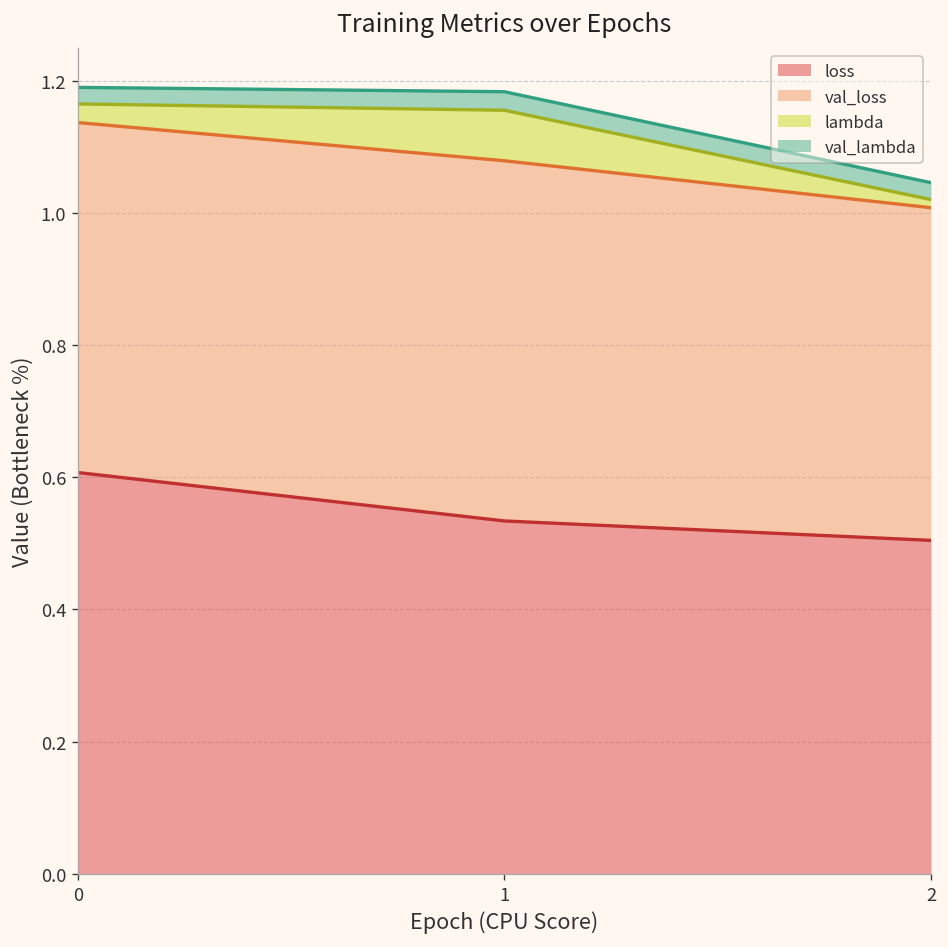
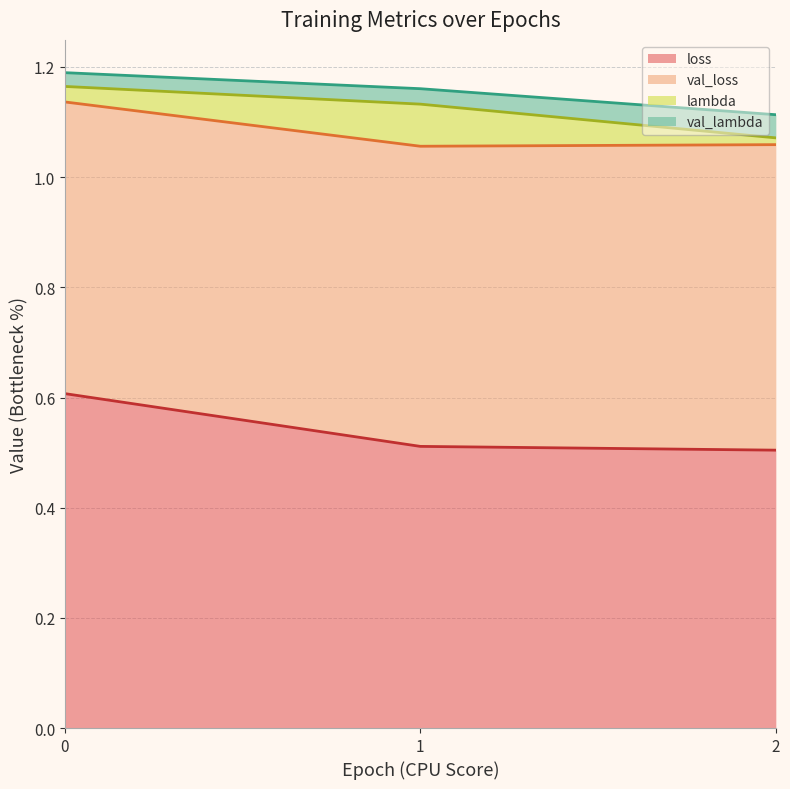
  {
    "loss": {
      "0": 0.61,
-     "1": 0.53,
+     "1": 0.51,
      "2": 0.50
    },
    "val_loss": {
      "0": 0.53,
      "1": 0.54,
-     "2": 0.50
+     "2": 0.55
    },
    "lambda": {
      "0": 0.03,
      "1": 0.08,
      "2": 0.01
    },
    "val_lambda": {
      "0": 0.03,
      "1": 0.03,
-     "2": 0.03
+     "2": 0.04
    }
  }
